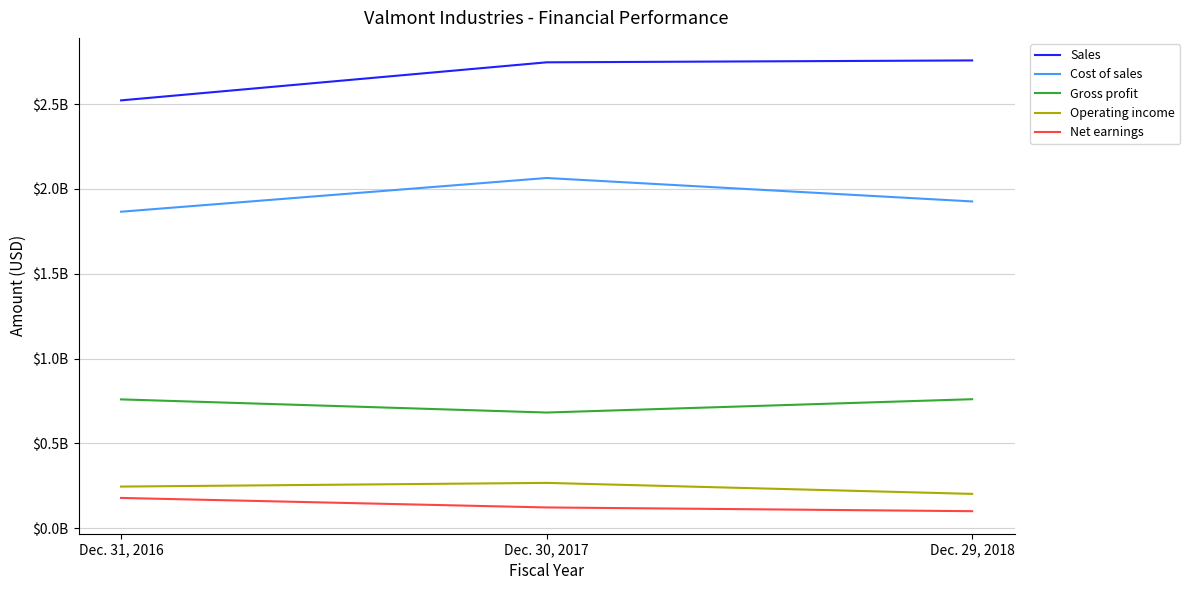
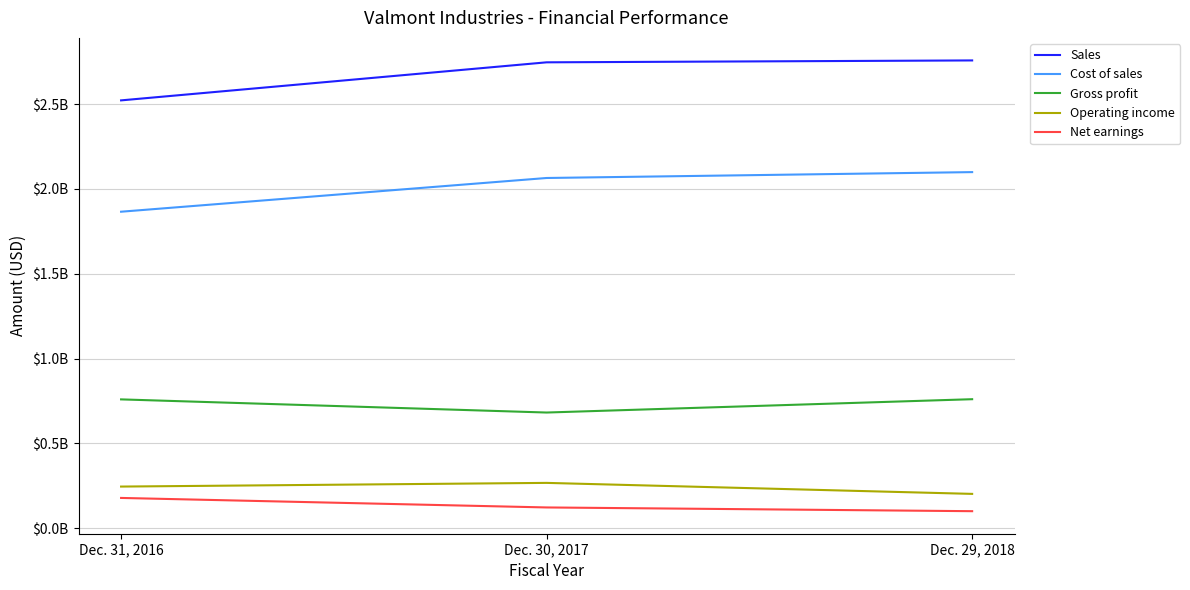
  {
    "Sales": {
      "Dec. 31, 2016": "$2520000000",
      "Dec. 30, 2017": "$2750000000",
      "Dec. 29, 2018": "$2760000000"
    },
    "Cost of sales": {
      "Dec. 31, 2016": "$1870000000",
      "Dec. 30, 2017": "$2060000000",
-     "Dec. 29, 2018": "$1930000000"
+     "Dec. 29, 2018": "$2100000000"
    },
    "Gross profit": {
      "Dec. 31, 2016": "$760000000",
      "Dec. 30, 2017": "$680000000",
      "Dec. 29, 2018": "$760000000"
    },
    "Operating income": {
      "Dec. 31, 2016": "$250000000",
      "Dec. 30, 2017": "$270000000",
      "Dec. 29, 2018": "$200000000"
    },
    "Net earnings": {
      "Dec. 31, 2016": "$180000000",
      "Dec. 30, 2017": "$120000000",
      "Dec. 29, 2018": "$100000000"
    }
  }
